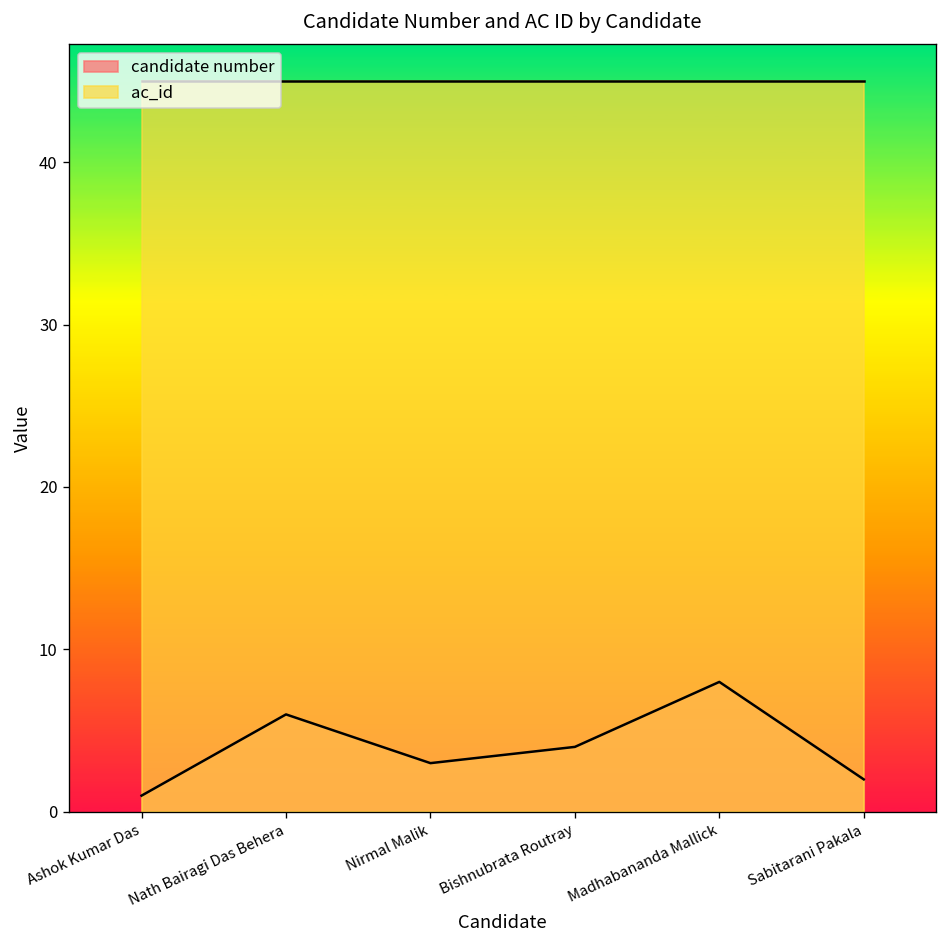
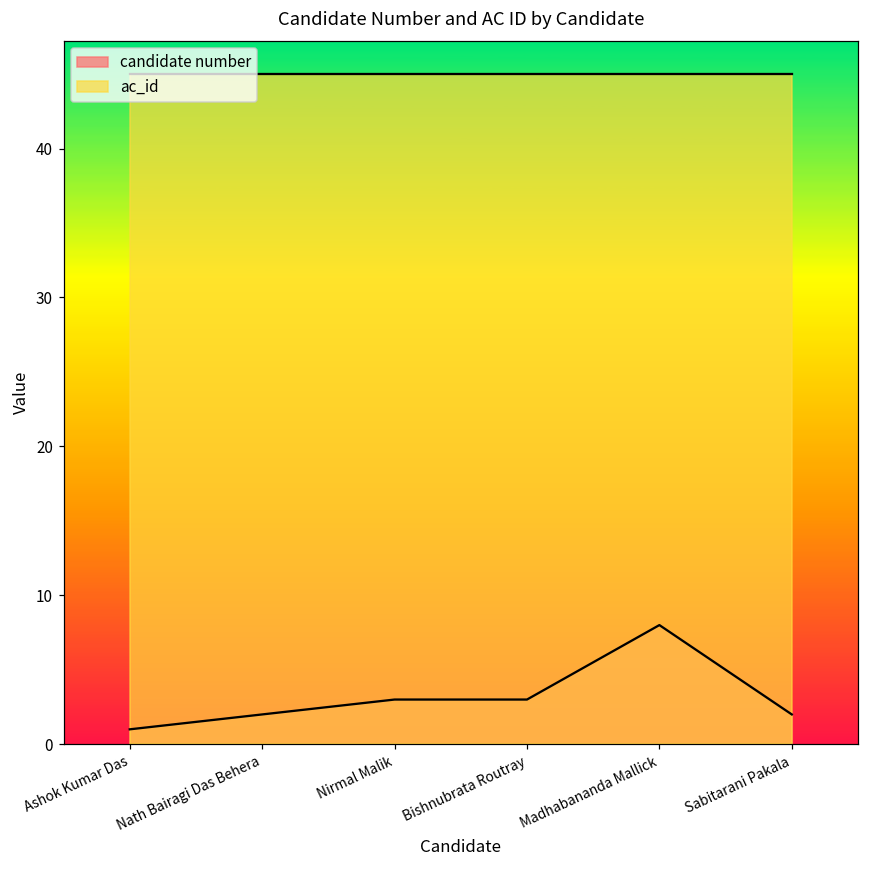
  {
    "candidate number": {
      "Ashok Kumar Das": 1,
-     "Nath Bairagi Das Behera": 6,
+     "Nath Bairagi Das Behera": 2,
      "Nirmal Malik": 3,
-     "Bishnubrata Routray": 4,
+     "Bishnubrata Routray": 3,
      "Madhabananda Mallick": 8,
      "Sabitarani Pakala": 2
    },
    "ac_id": {
      "Nath Bairagi Das Behera": 45,
      "Nirmal Malik": 45,
      "Bishnubrata Routray": 45,
      "Madhabananda Mallick": 45,
      "Sabitarani Pakala": 45
    }
  }
